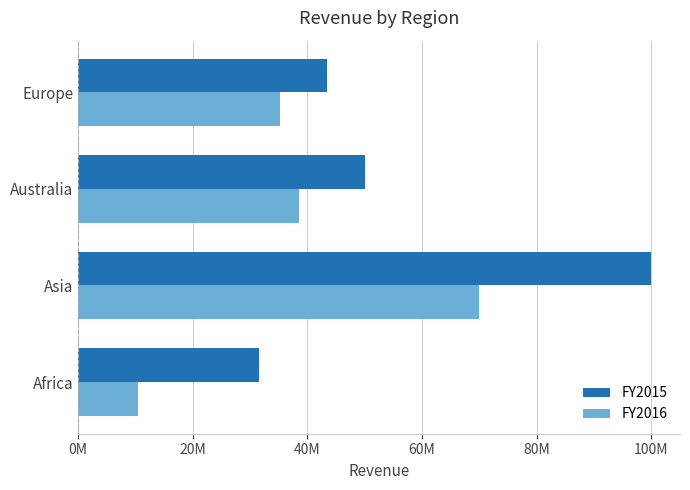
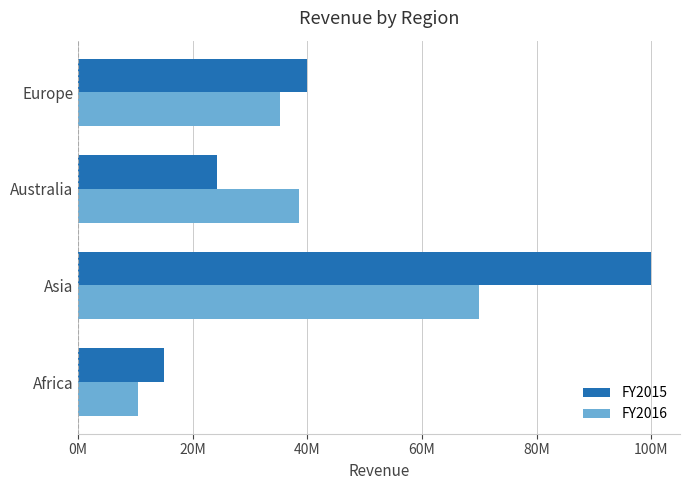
  {
    "FY2015": {
-     "Europe": 43000000,
-     "Australia": 50000000,
+     "Europe": 40000000,
+     "Australia": 24000000,
      "Asia": 100000000,
-     "Africa": 32000000
+     "Africa": 15000000
    },
    "FY2016": {
      "Europe": 35000000,
      "Australia": 39000000,
      "Asia": 70000000,
      "Africa": 11000000
    }
  }
